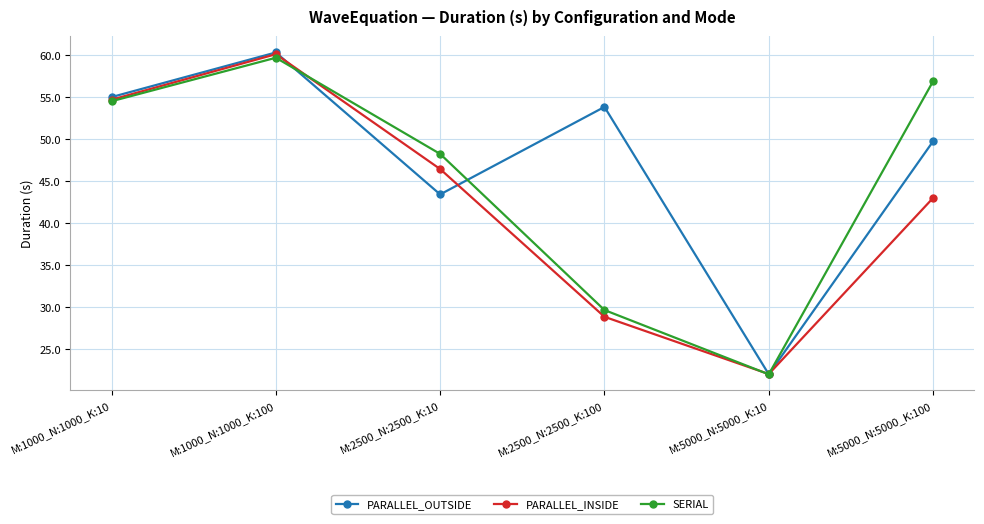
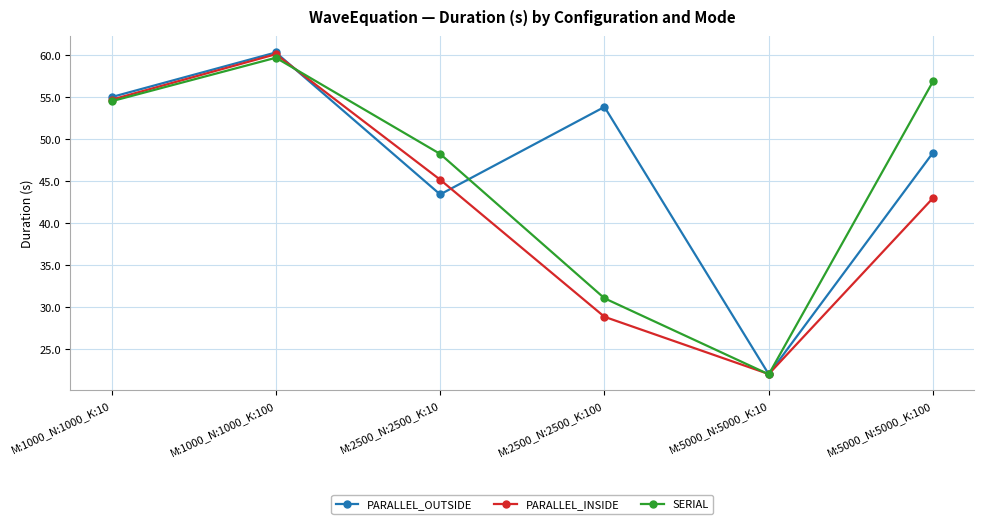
  {
    "PARALLEL_OUTSIDE": {
      "M:1000_N:1000_K:10": 55,
      "M:2500_N:2500_K:10": 43,
      "M:2500_N:2500_K:100": 54,
-     "M:5000_N:5000_K:100": 50
+     "M:5000_N:5000_K:100": 48
    },
    "PARALLEL_INSIDE": {
-     "M:2500_N:2500_K:10": 46,
+     "M:2500_N:2500_K:10": 45,
      "M:2500_N:2500_K:100": 29,
      "M:5000_N:5000_K:100": 43
    },
    "SERIAL": {
      "M:1000_N:1000_K:100": 60,
      "M:2500_N:2500_K:10": 48,
-     "M:2500_N:2500_K:100": 30,
+     "M:2500_N:2500_K:100": 31,
      "M:5000_N:5000_K:100": 57
    }
  }
